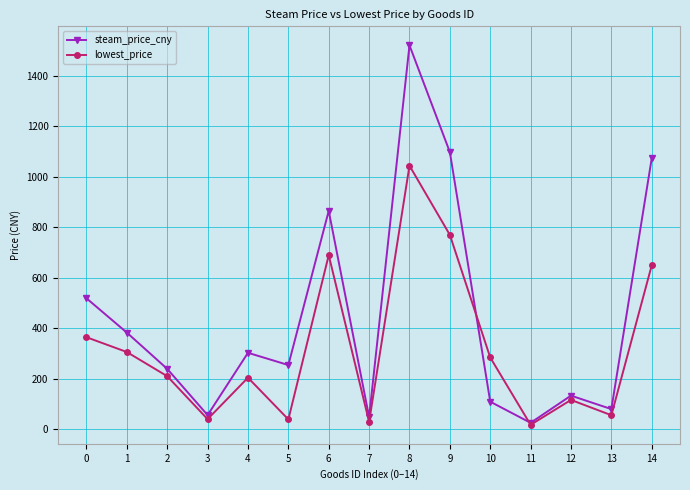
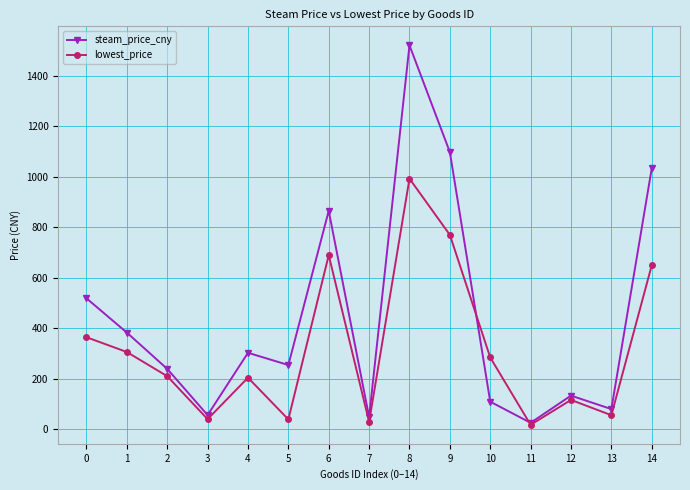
  {
    "steam_price_cny": {
      "0": 520,
      "1": 380,
      "2": 240,
      "3": 60,
      "4": 300,
      "5": 250,
      "6": 870,
      "7": 50,
      "8": 1520,
      "9": 1100,
      "10": 110,
      "12": 130,
      "13": 80,
-     "14": 1070
+     "14": 1030
    },
    "lowest_price": {
      "0": 370,
      "1": 310,
      "2": 210,
      "3": 40,
      "4": 200,
      "5": 40,
      "6": 690,
      "7": 30,
-     "8": 1040,
+     "8": 990,
      "9": 770,
      "10": 280,
      "12": 120,
      "13": 60,
      "14": 650
    }
  }
